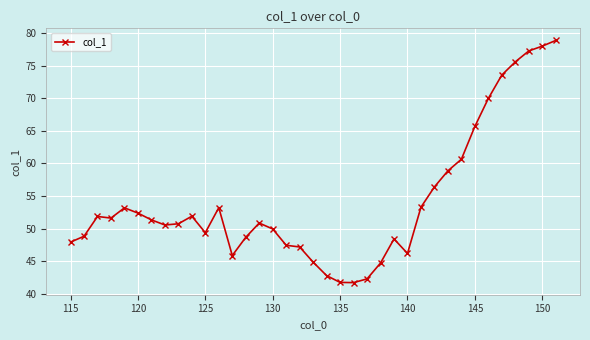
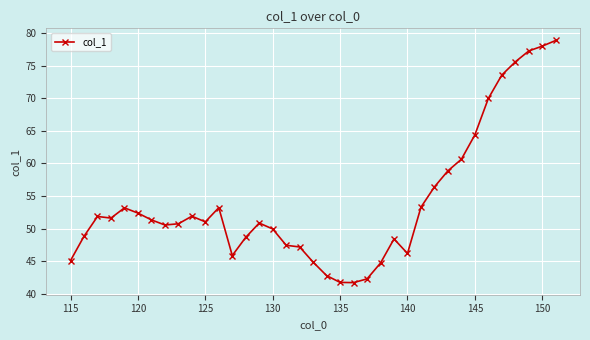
  {
-   "115": 48,
+   "115": 45,
    "120": 52,
-   "125": 49,
+   "125": 51,
    "130": 50,
    "135": 42,
    "140": 46,
-   "145": 66,
+   "145": 64,
    "150": 78
  }
